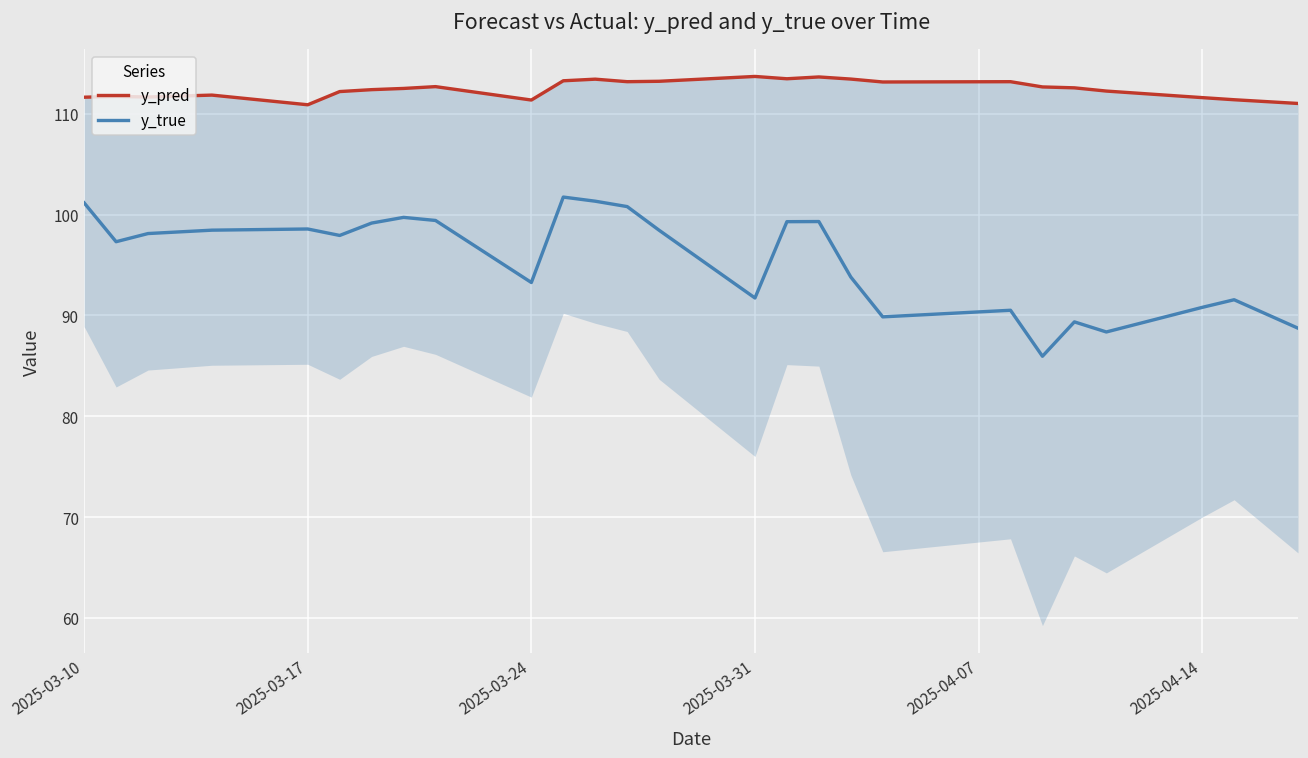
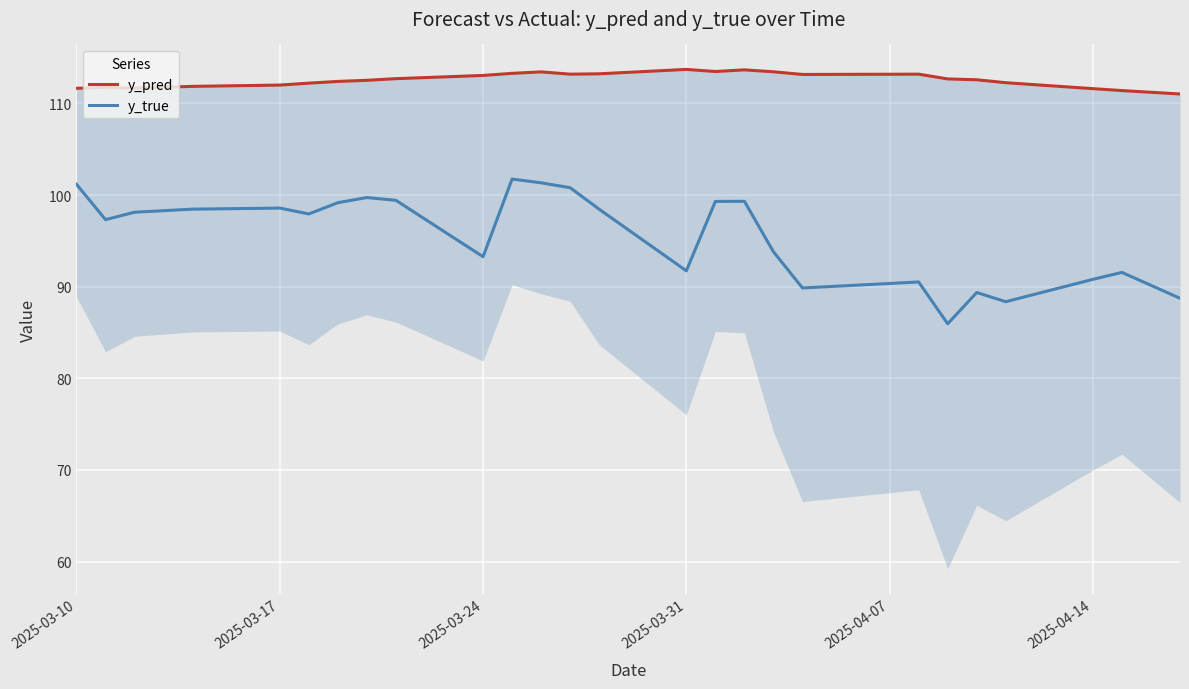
  {
    "y_pred": {
      "2025-03-10": 112,
-     "2025-03-17": 111,
-     "2025-03-24": 111,
+     "2025-03-17": 112,
+     "2025-03-24": 113,
      "2025-03-31": 114,
      "2025-04-14": 112
    },
    "y_true": {
      "2025-03-10": 101,
      "2025-03-17": 99,
      "2025-03-24": 93,
      "2025-03-31": 92,
      "2025-04-14": 91
    }
  }
